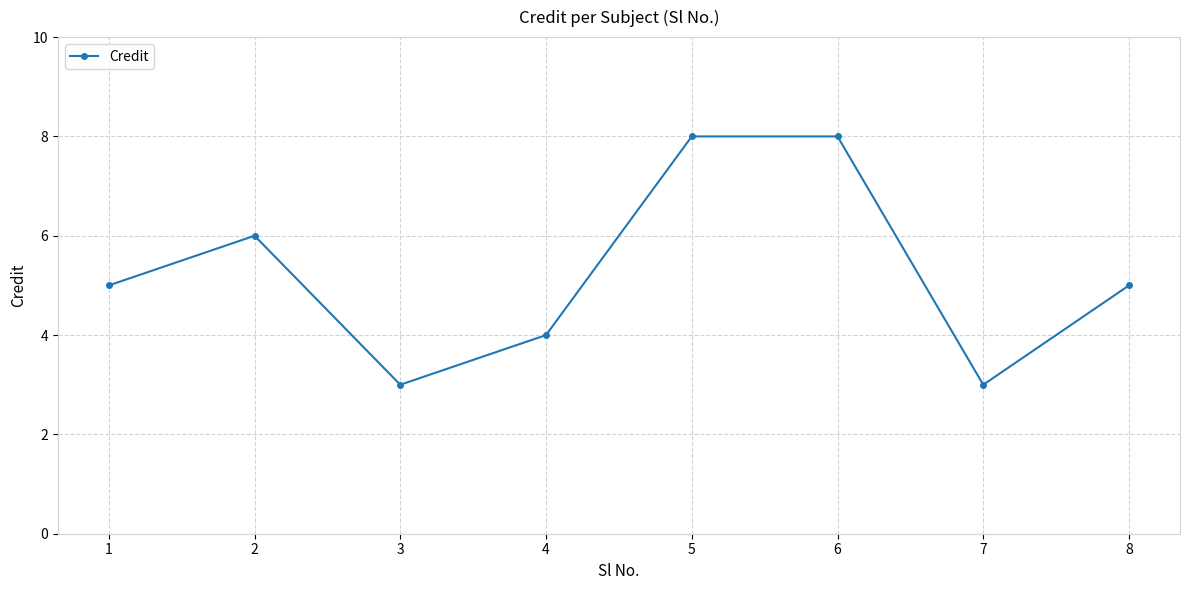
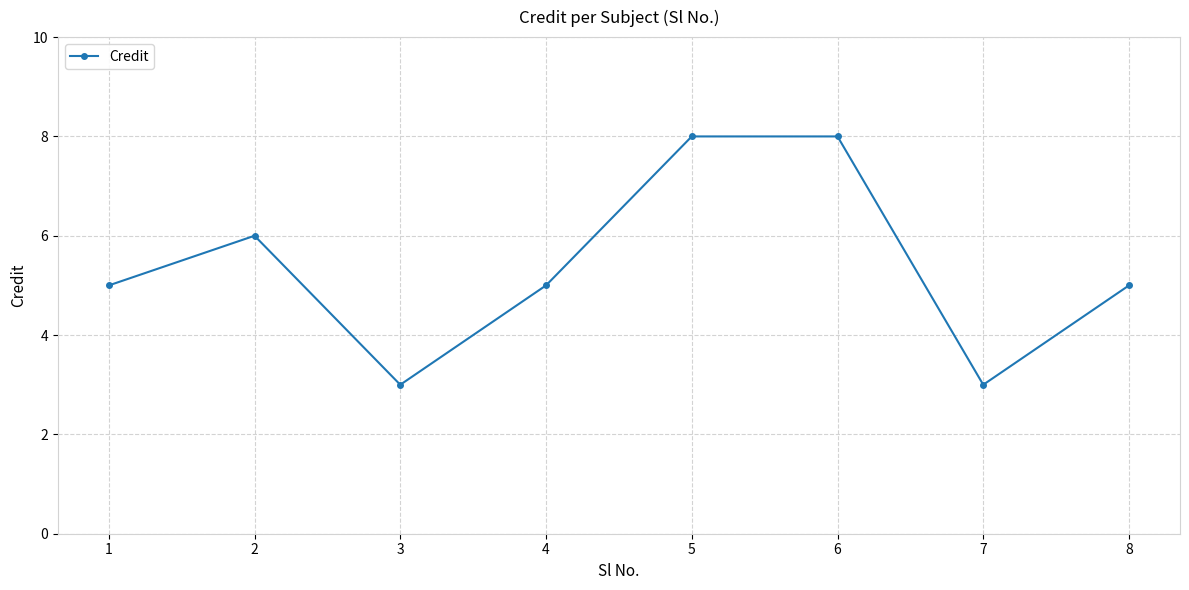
  {
    "1": 5,
    "2": 6,
    "3": 3,
-   "4": 4,
+   "4": 5,
    "5": 8,
    "6": 8,
    "7": 3,
    "8": 5
  }
